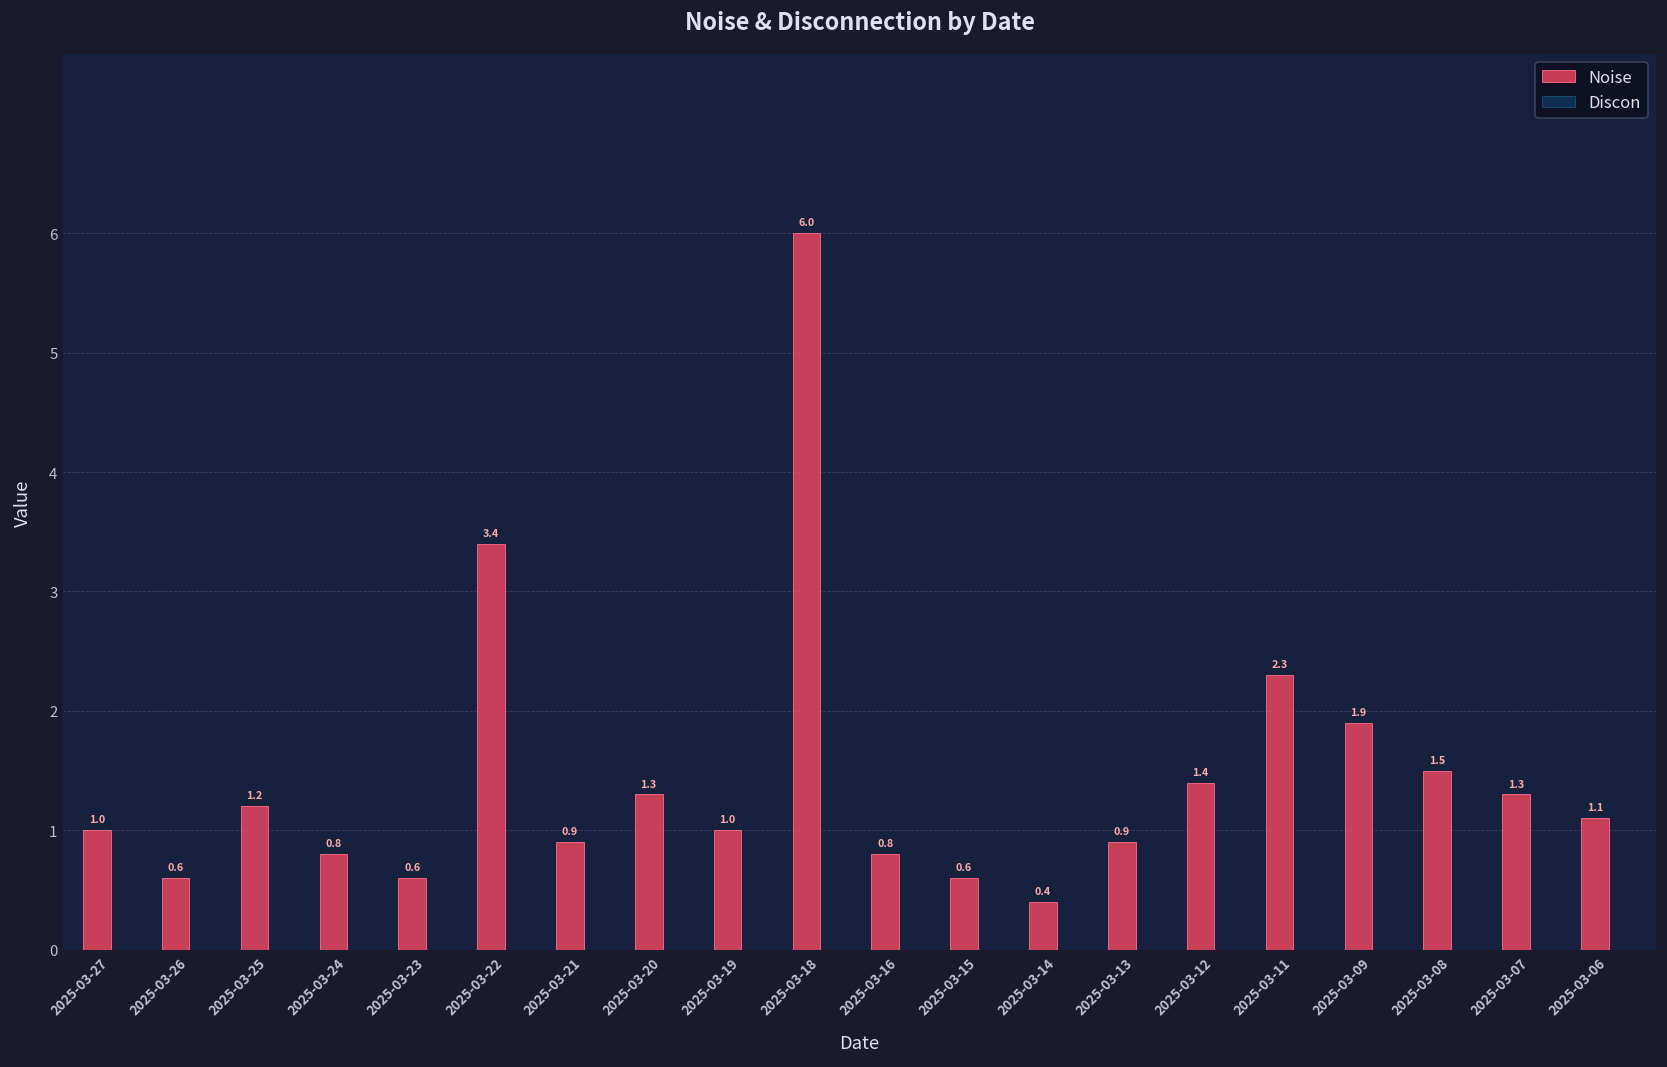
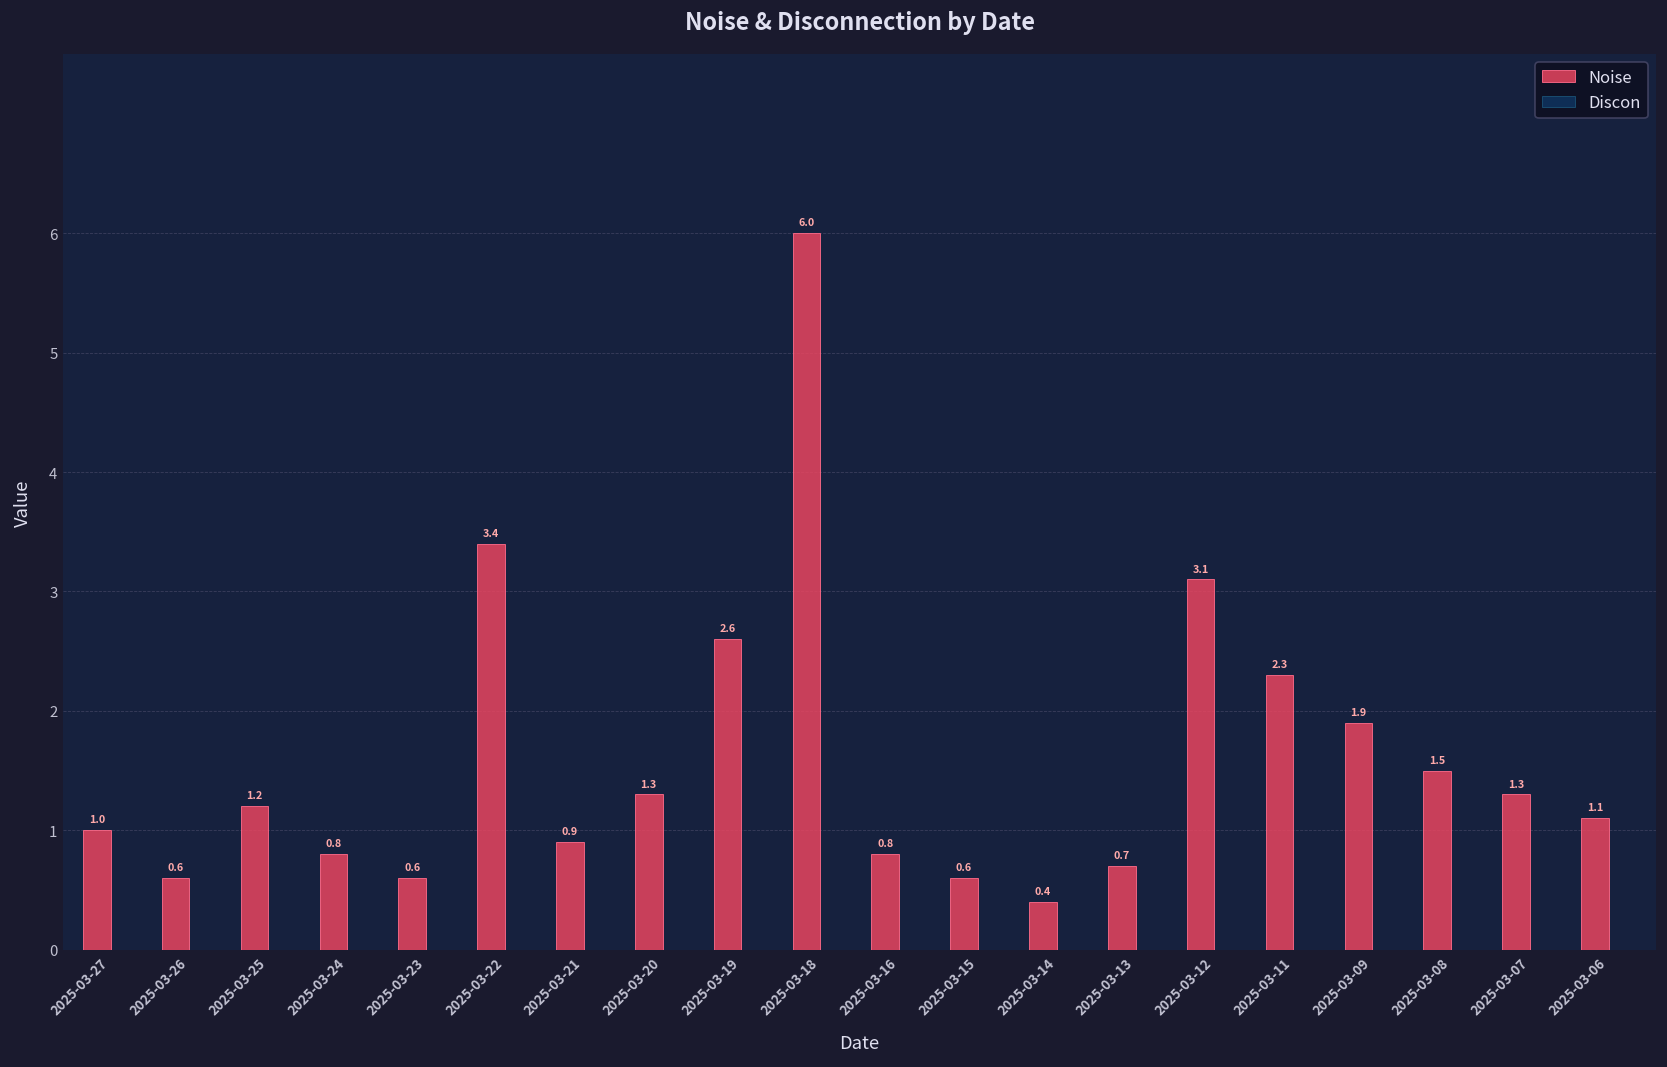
  {
    "Noise": {
      "2025-03-27": 1.0,
      "2025-03-26": 0.6,
      "2025-03-25": 1.2,
      "2025-03-24": 0.8,
      "2025-03-23": 0.6,
      "2025-03-22": 3.4,
      "2025-03-21": 0.9,
      "2025-03-20": 1.3,
-     "2025-03-19": 1.0,
+     "2025-03-19": 2.6,
      "2025-03-18": 6.0,
      "2025-03-16": 0.8,
      "2025-03-15": 0.6,
      "2025-03-14": 0.4,
-     "2025-03-13": 0.9,
-     "2025-03-12": 1.4,
+     "2025-03-13": 0.7,
+     "2025-03-12": 3.1,
      "2025-03-11": 2.3,
      "2025-03-09": 1.9,
      "2025-03-08": 1.5,
      "2025-03-07": 1.3,
      "2025-03-06": 1.1
    },
    "Discon": {
      "2025-03-27": 0.0,
      "2025-03-26": 0.0,
      "2025-03-25": 0.0,
      "2025-03-24": 0.0,
      "2025-03-23": 0.0,
      "2025-03-22": 0.0,
      "2025-03-21": 0.0,
      "2025-03-20": 0.0,
      "2025-03-19": 0.0,
      "2025-03-18": 0.0,
      "2025-03-16": 0.0,
      "2025-03-15": 0.0,
      "2025-03-14": 0.0,
      "2025-03-13": 0.0,
      "2025-03-12": 0.0,
      "2025-03-11": 0.0,
      "2025-03-09": 0.0,
      "2025-03-08": 0.0,
      "2025-03-07": 0.0,
      "2025-03-06": 0.0
    }
  }
